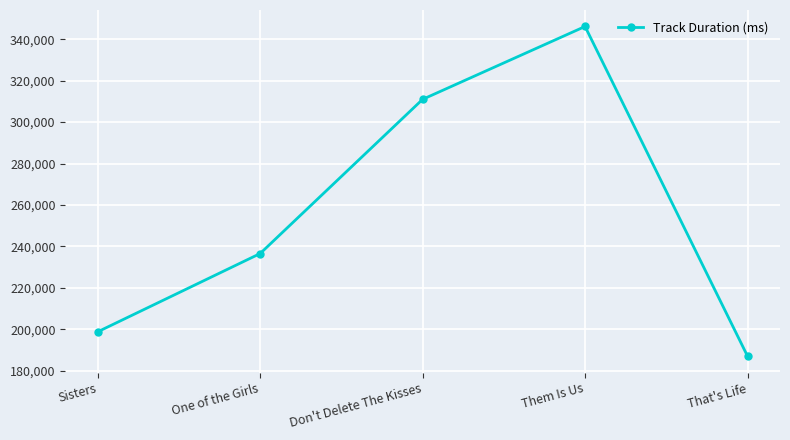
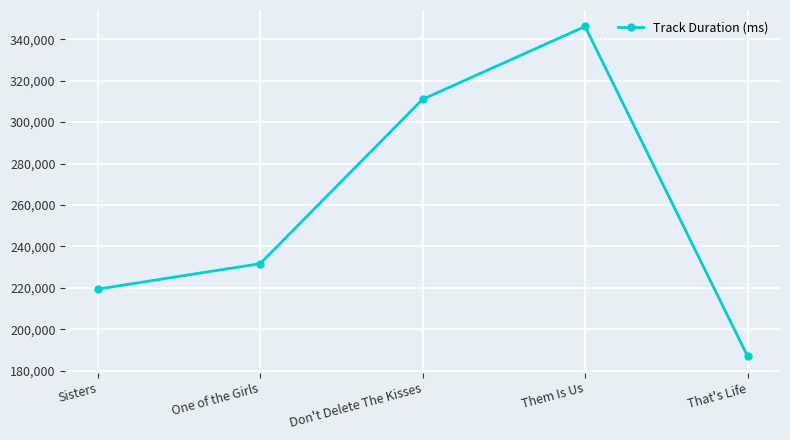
  {
-   "Sisters": "199,000",
-   "One of the Girls": "237,000",
+   "Sisters": "219,000",
+   "One of the Girls": "232,000",
    "Don't Delete The Kisses": "311,000",
    "Them Is Us": "346,000",
    "That's Life": "187,000"
  }
